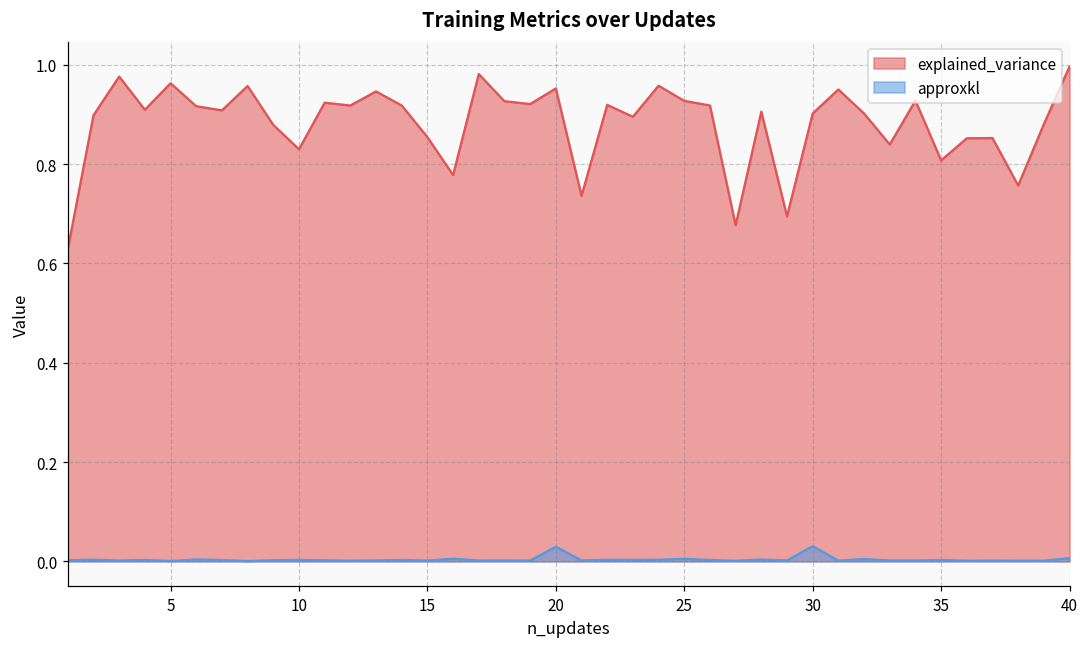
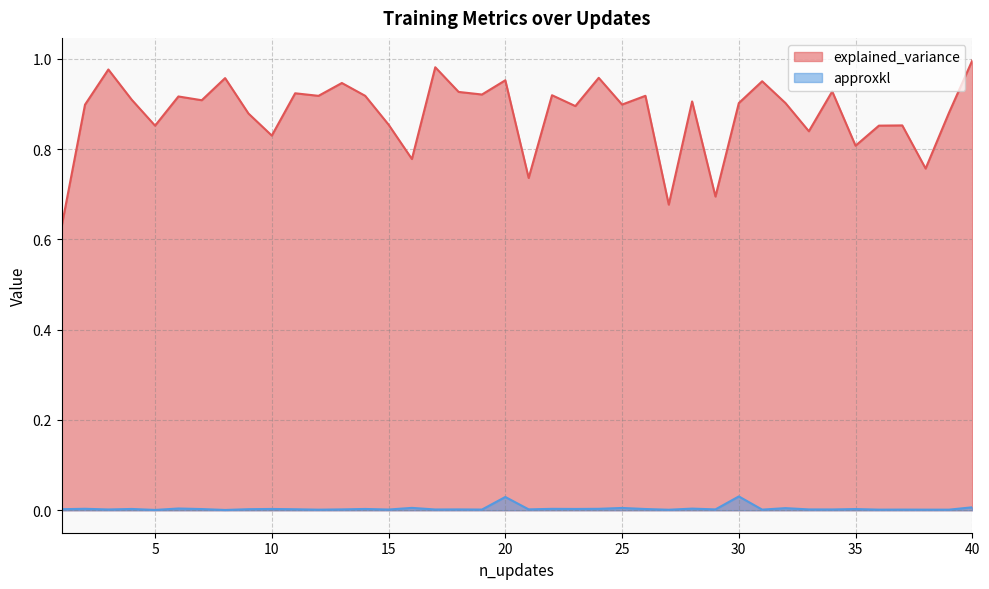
  {
    "explained_variance": {
-     "5": 0.96,
+     "5": 0.85,
      "10": 0.83,
      "15": 0.85,
      "20": 0.95,
-     "25": 0.93,
+     "25": 0.90,
      "30": 0.90,
      "35": 0.81,
      "40": 1.00
    },
    "approxkl": {
      "5": 0.00,
      "10": 0.00,
      "15": 0.00,
      "20": 0.03,
      "25": 0.01,
      "30": 0.03,
      "35": 0.00,
      "40": 0.01
    }
  }
